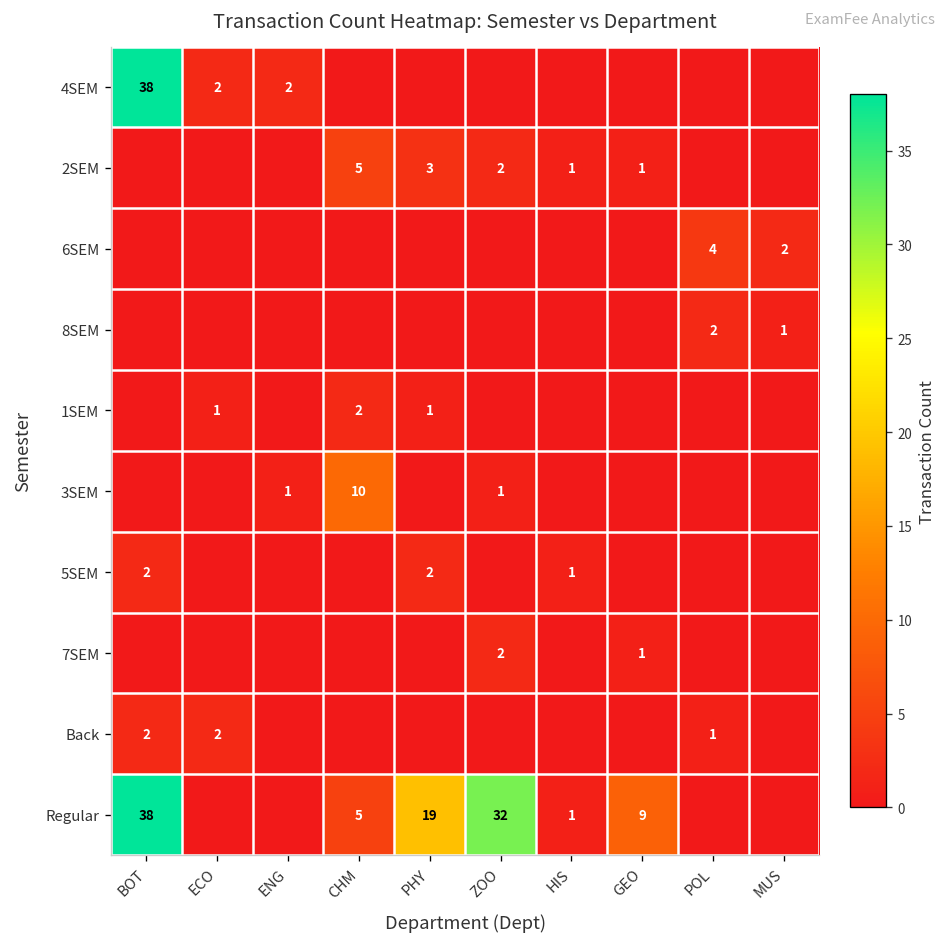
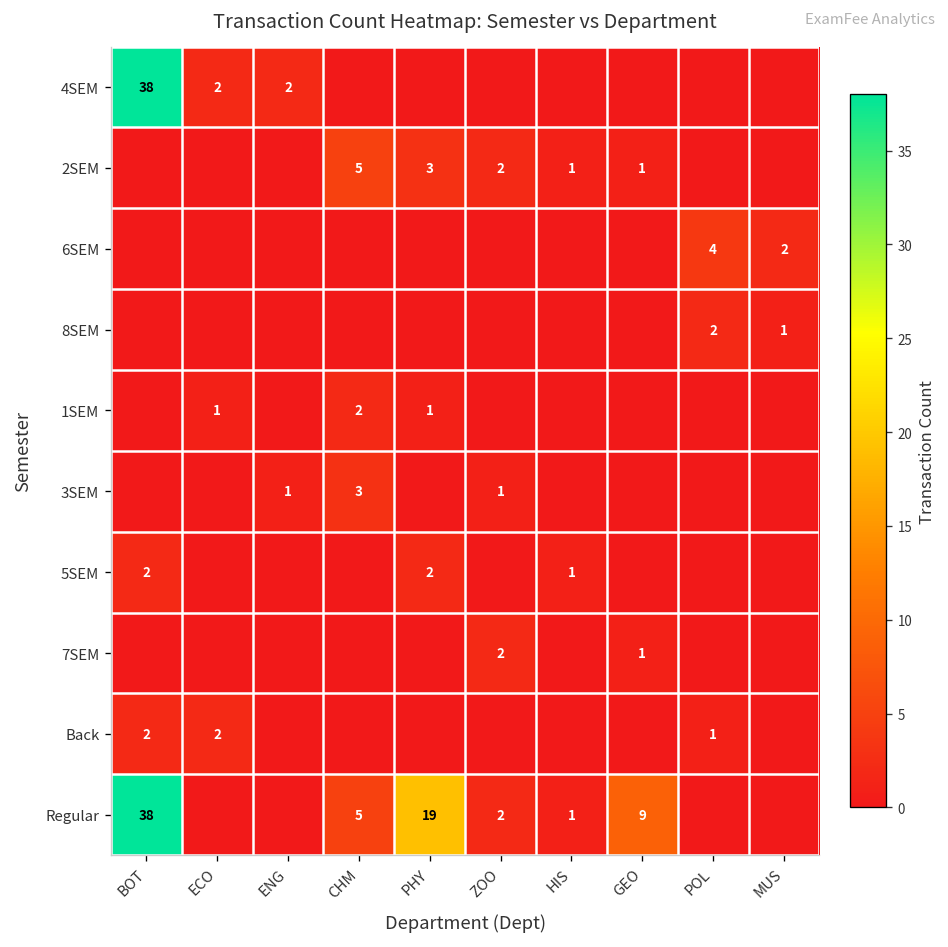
  {
    "4SEM": {
      "BOT": 38,
      "ECO": 2,
      "ENG": 2
    },
    "2SEM": {
      "CHM": 5,
      "PHY": 3,
      "ZOO": 2,
      "HIS": 1,
      "GEO": 1
    },
    "6SEM": {
      "POL": 4,
      "MUS": 2
    },
    "8SEM": {
      "POL": 2,
      "MUS": 1
    },
    "1SEM": {
      "ECO": 1,
      "CHM": 2,
      "PHY": 1
    },
    "3SEM": {
      "ENG": 1,
-     "CHM": 10,
+     "CHM": 3,
      "ZOO": 1
    },
    "5SEM": {
      "BOT": 2,
      "PHY": 2,
      "HIS": 1
    },
    "7SEM": {
      "ZOO": 2,
      "GEO": 1
    },
    "Back": {
      "BOT": 2,
      "ECO": 2,
      "POL": 1
    },
    "Regular": {
      "BOT": 38,
      "CHM": 5,
      "PHY": 19,
-     "ZOO": 32,
+     "ZOO": 2,
      "HIS": 1,
      "GEO": 9
    }
  }
